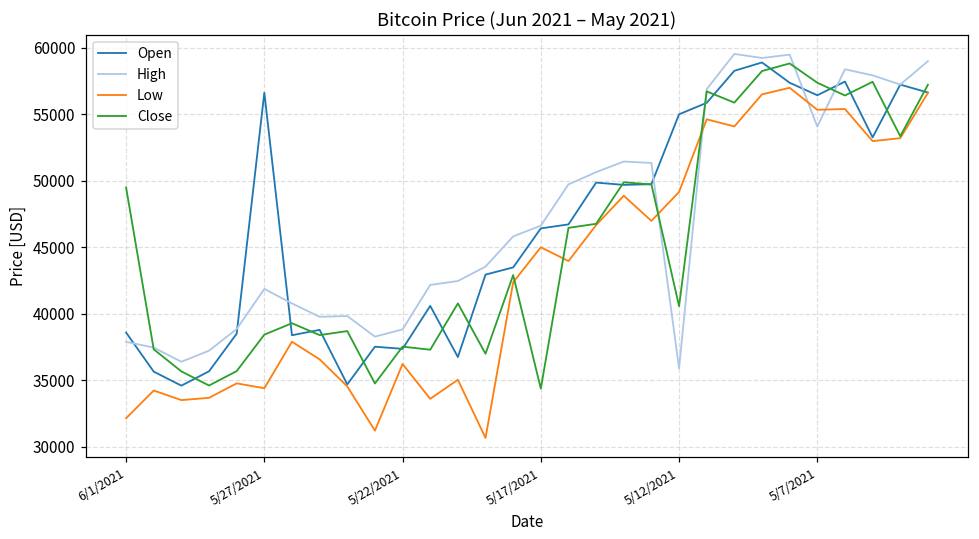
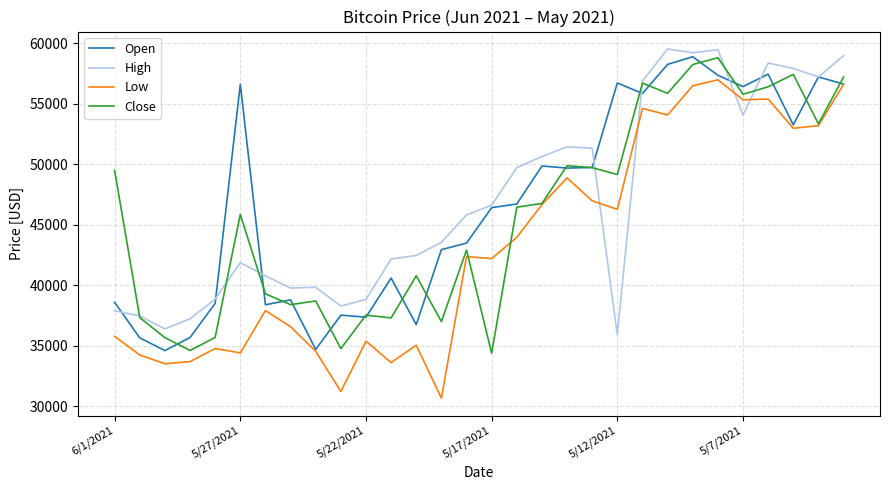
  {
    "Open": {
      "6/1/2021": 38600,
      "5/27/2021": 56600,
-     "5/12/2021": 55000,
+     "5/12/2021": 56700,
      "5/7/2021": 56400
    },
    "High": {
      "6/1/2021": 37900,
      "5/27/2021": 41900,
      "5/22/2021": 38800,
      "5/12/2021": 35900,
      "5/7/2021": 54100
    },
    "Low": {
-     "6/1/2021": 32200,
+     "6/1/2021": 35800,
      "5/27/2021": 34400,
-     "5/22/2021": 36200,
-     "5/17/2021": 45000,
-     "5/12/2021": 49200,
+     "5/22/2021": 35400,
+     "5/17/2021": 42200,
+     "5/12/2021": 46300,
      "5/7/2021": 55300
    },
    "Close": {
      "6/1/2021": 49500,
-     "5/27/2021": 38400,
+     "5/27/2021": 45900,
      "5/17/2021": 34400,
-     "5/12/2021": 40600,
-     "5/7/2021": 57400
+     "5/12/2021": 49200,
+     "5/7/2021": 55800
    }
  }
